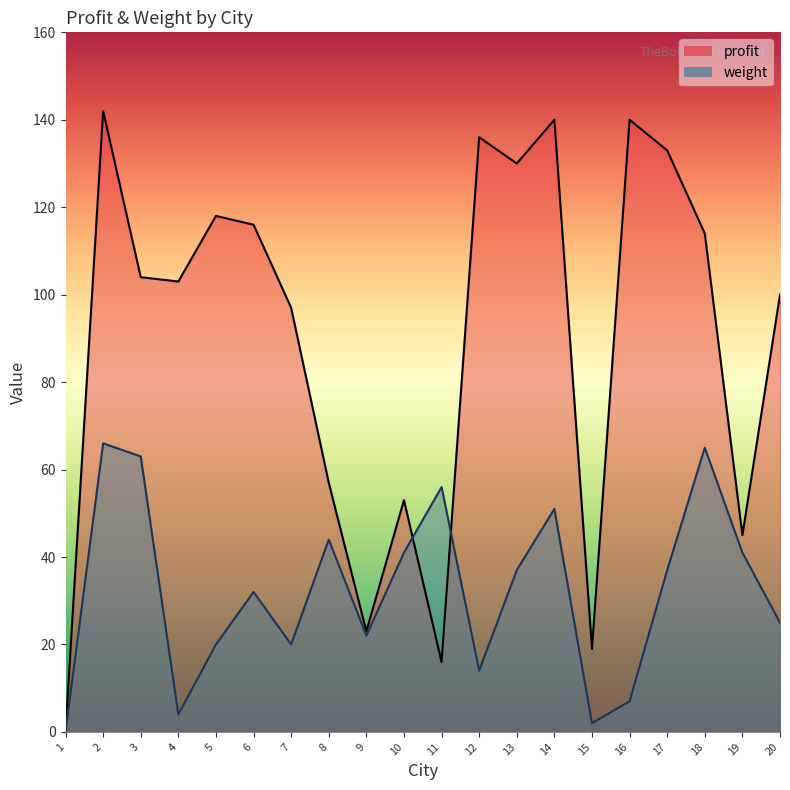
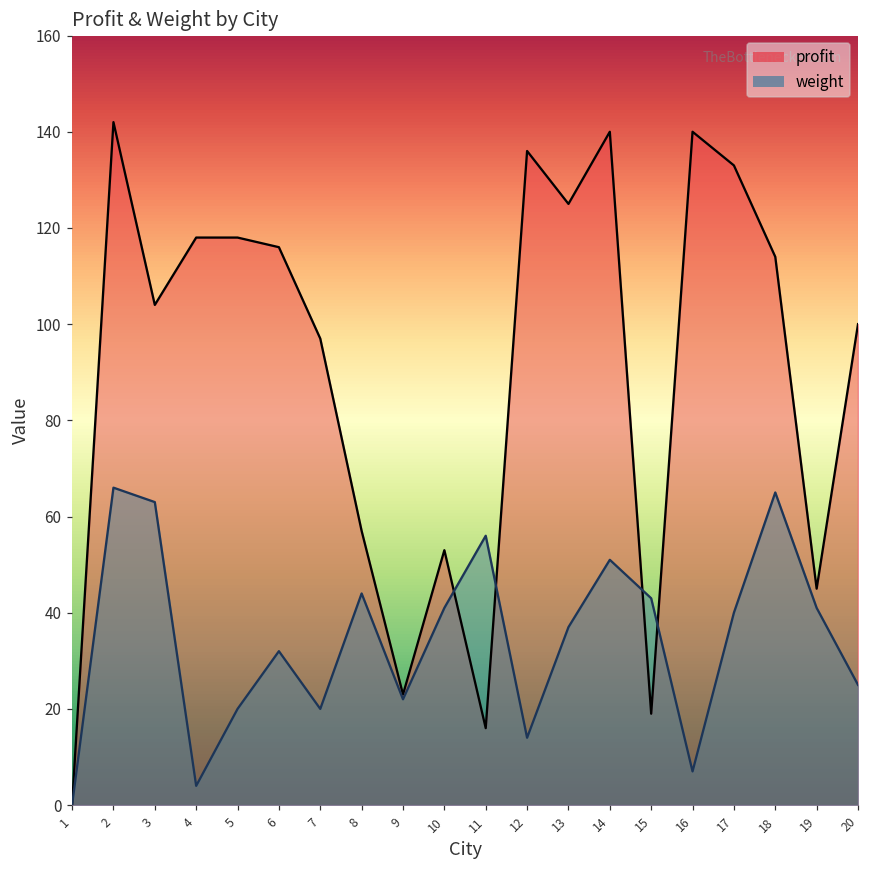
  {
    "profit": {
      "2": 142,
      "3": 104,
-     "4": 103,
+     "4": 118,
      "5": 118,
      "6": 116,
      "7": 97,
      "8": 57,
      "9": 23,
      "10": 53,
      "11": 16,
      "12": 136,
-     "13": 130,
+     "13": 125,
      "14": 140,
      "15": 19,
      "16": 140,
      "17": 133,
      "18": 114,
      "19": 45,
      "20": 100
    },
    "weight": {
      "2": 66,
      "3": 63,
      "4": 4,
      "5": 20,
      "6": 32,
      "7": 20,
      "8": 44,
      "9": 22,
      "10": 41,
      "11": 56,
      "12": 14,
      "13": 37,
      "14": 51,
-     "15": 2,
+     "15": 43,
      "16": 7,
-     "17": 37,
+     "17": 40,
      "18": 65,
      "19": 41,
      "20": 25
    }
  }
